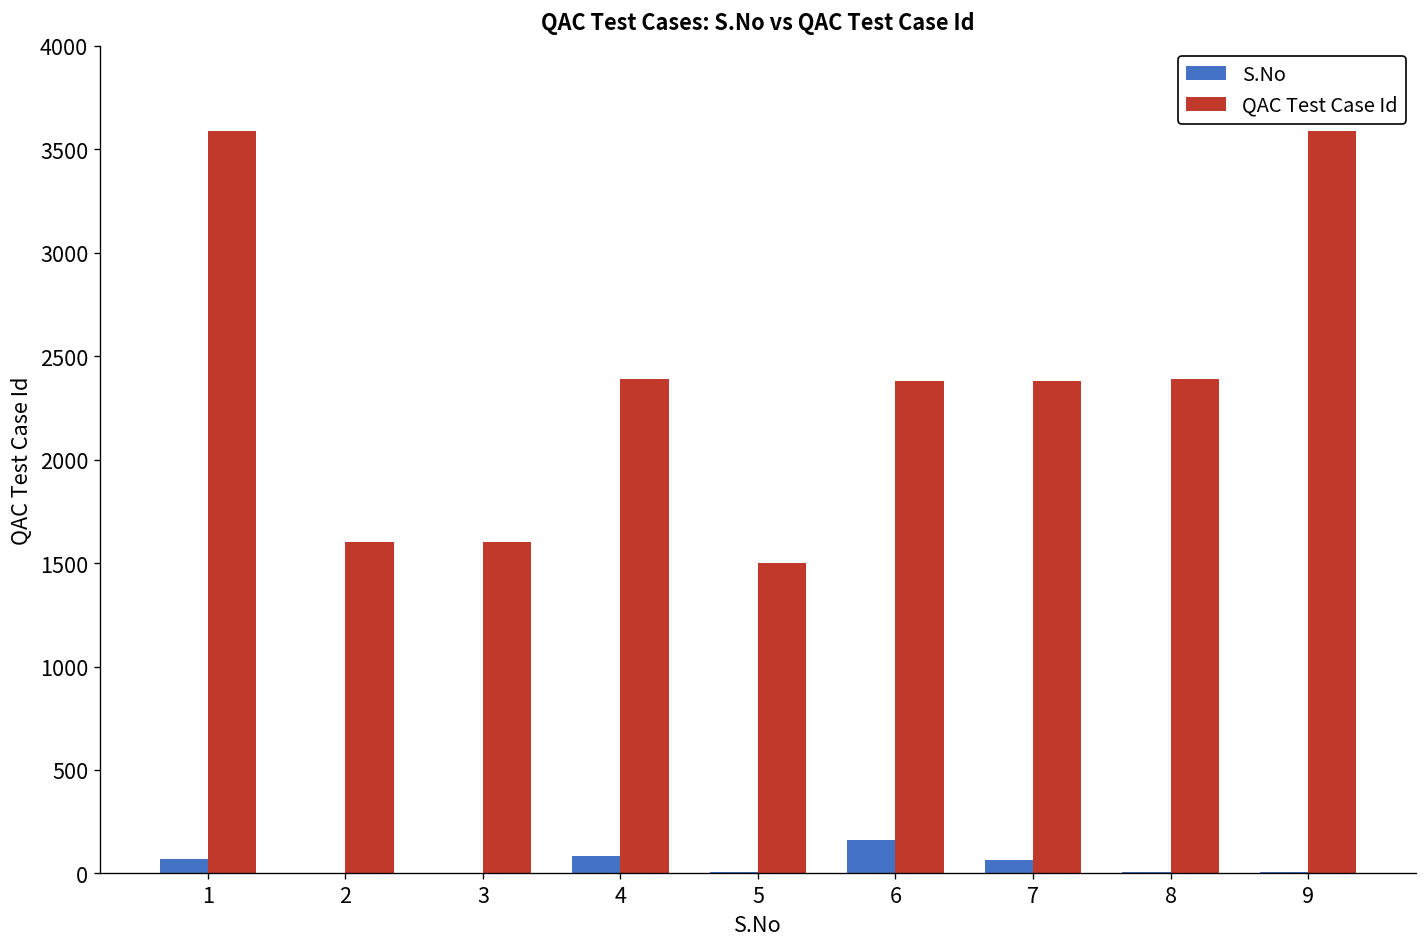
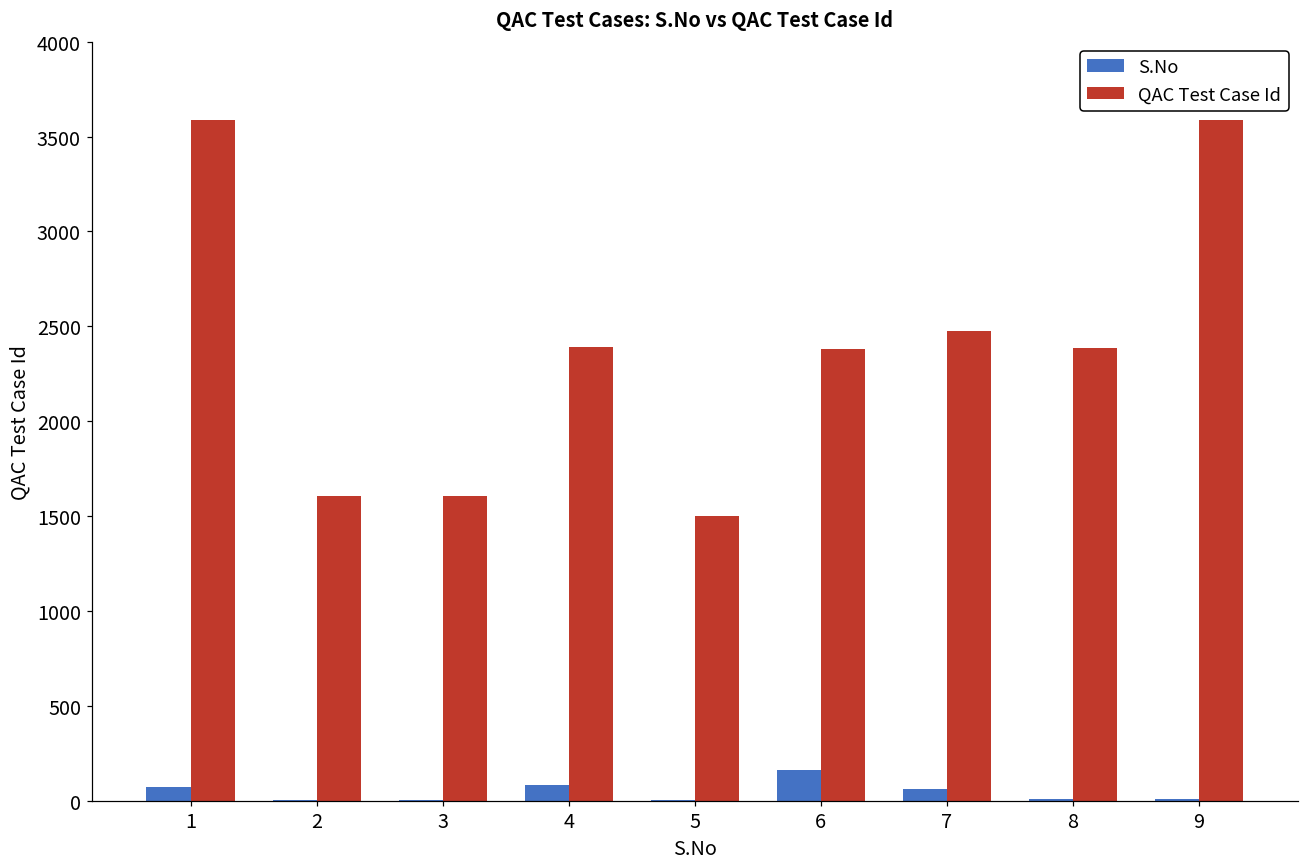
  {
    "S.No": {
      "1": 70,
      "4": 80,
      "6": 160,
      "7": 60
    },
    "QAC Test Case Id": {
      "1": 3590,
      "2": 1600,
      "3": 1600,
      "4": 2390,
      "5": 1500,
      "6": 2380,
-     "7": 2380,
+     "7": 2470,
      "8": 2390,
      "9": 3590
    }
  }
